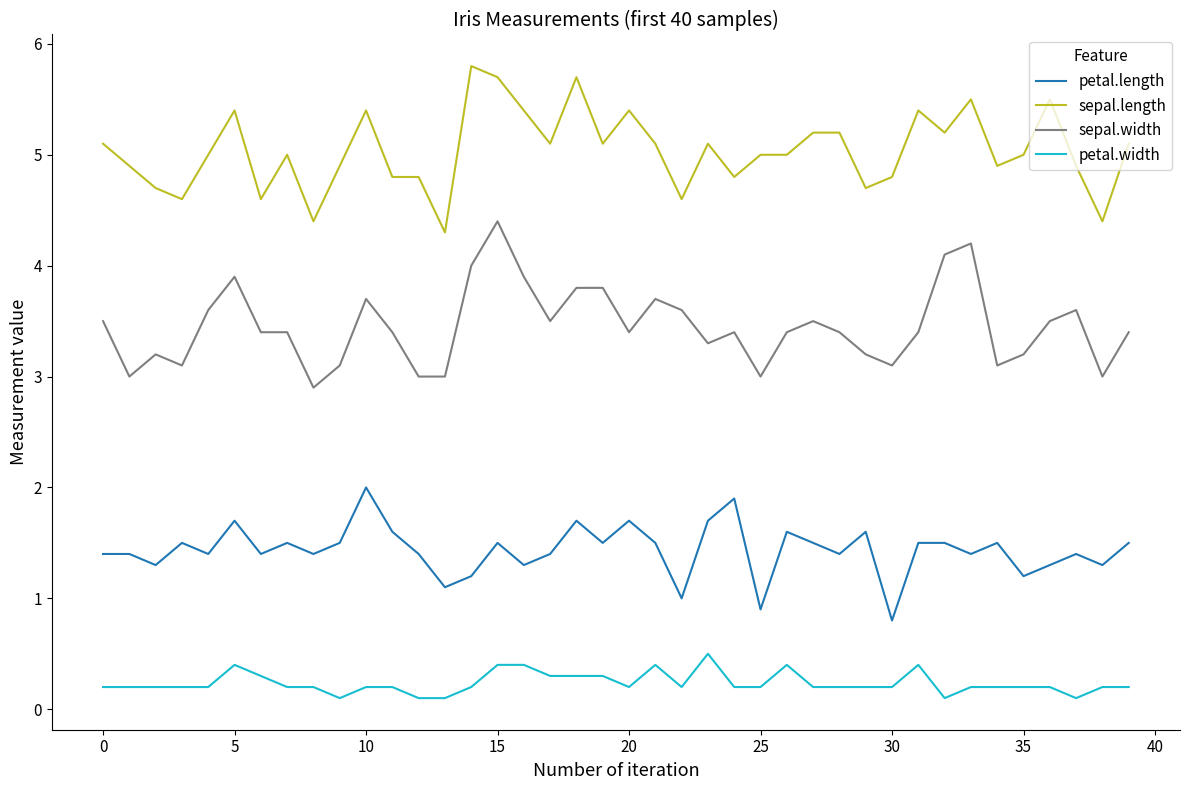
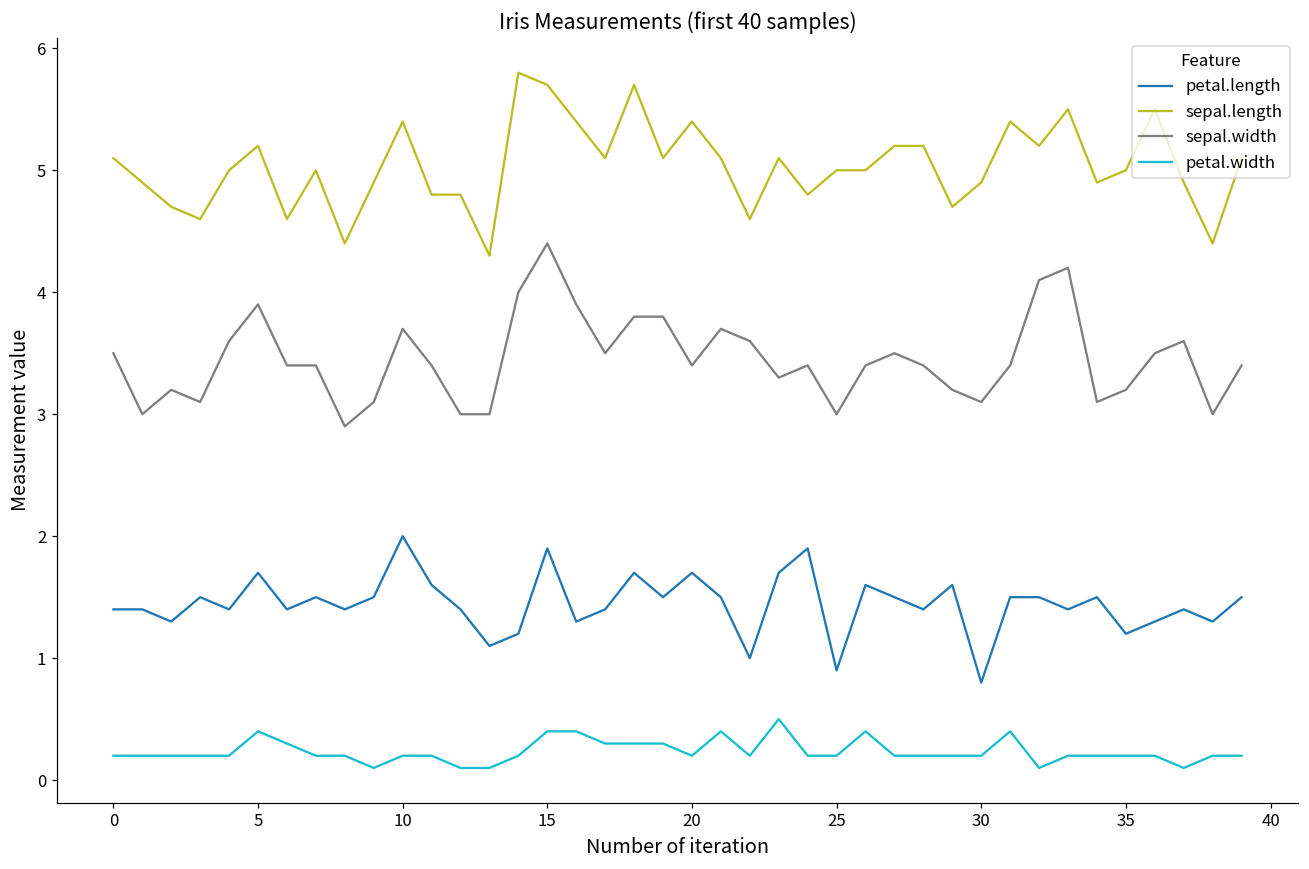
  {
    "petal.length": {
      "0": 1.4,
      "5": 1.7,
      "10": 2.0,
-     "15": 1.5,
+     "15": 1.9,
      "20": 1.7,
      "25": 0.9,
      "30": 0.8,
      "35": 1.2
    },
    "sepal.length": {
      "0": 5.1,
-     "5": 5.4,
+     "5": 5.2,
      "10": 5.4,
      "15": 5.7,
      "20": 5.4,
      "25": 5.0,
-     "30": 4.8,
+     "30": 4.9,
      "35": 5.0
    },
    "sepal.width": {
      "0": 3.5,
      "5": 3.9,
      "10": 3.7,
      "15": 4.4,
      "20": 3.4,
      "25": 3.0,
      "30": 3.1,
      "35": 3.2
    },
    "petal.width": {
      "0": 0.2,
      "5": 0.4,
      "10": 0.2,
      "15": 0.4,
      "20": 0.2,
      "25": 0.2,
      "30": 0.2,
      "35": 0.2
    }
  }
